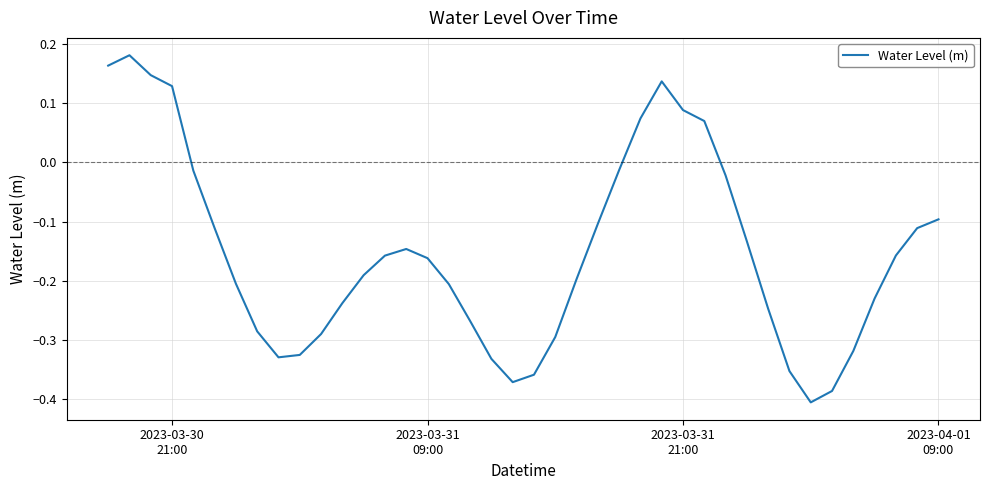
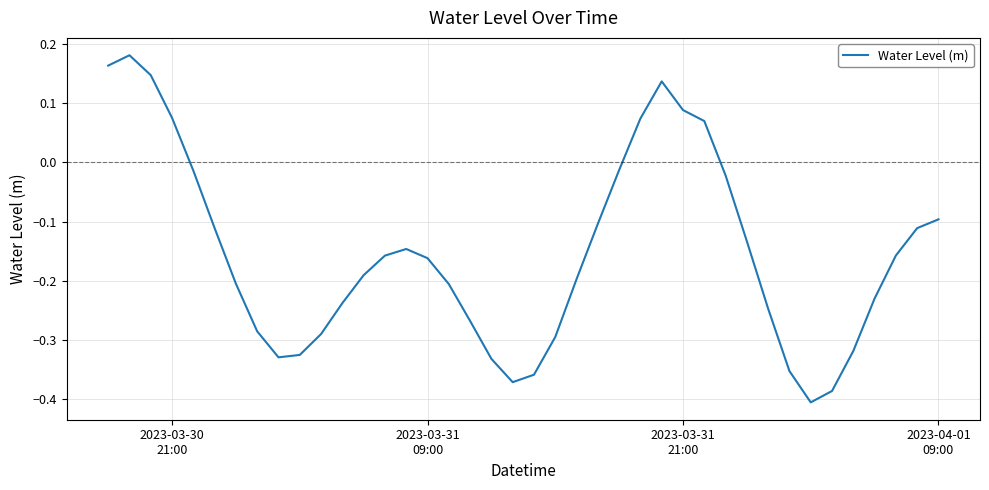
  {
-   "2023-03-30 21:00": 0.13,
+   "2023-03-30 21:00": 0.08,
    "2023-03-31 09:00": -0.16,
    "2023-03-31 21:00": 0.09,
    "2023-04-01 09:00": -0.10
  }
